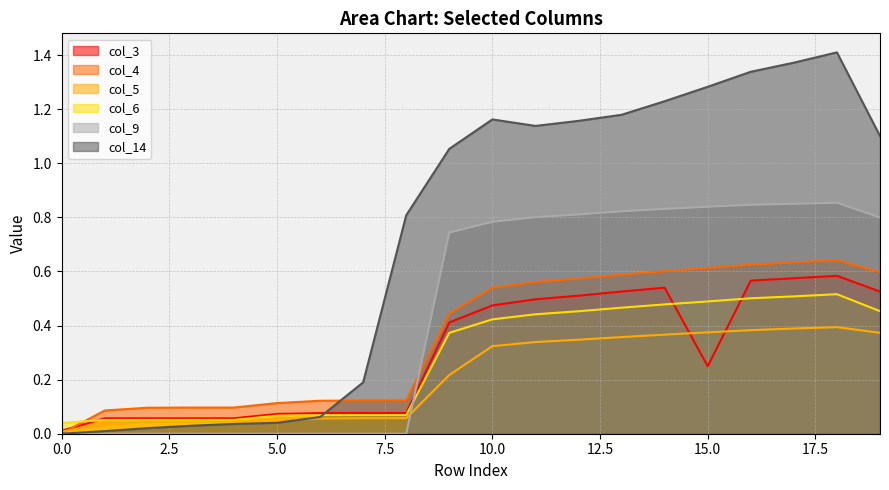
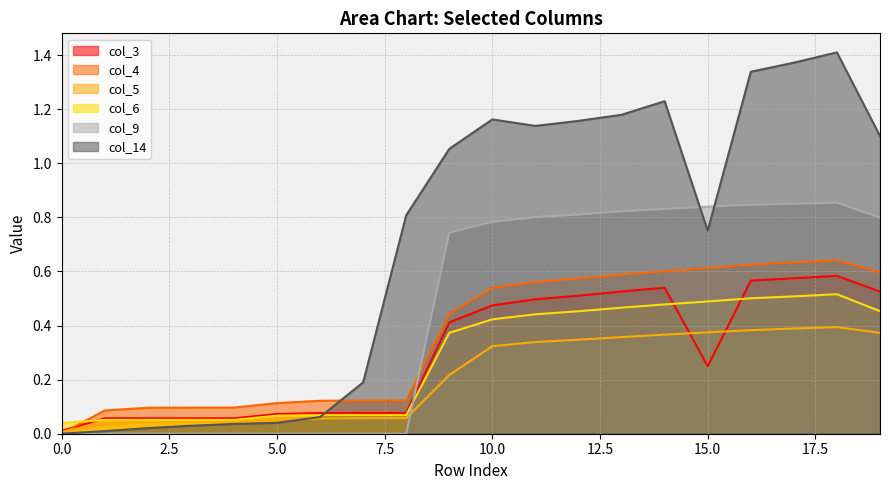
  {
    "col_3": {
      "10.0": 0.47,
      "15.0": 0.25
    },
    "col_9": {
      "5.0": 0.00,
      "10.0": 0.78,
      "15.0": 0.84
    },
    "col_14": {
      "10.0": 1.16,
-     "15.0": 1.28
+     "15.0": 0.75
    }
  }
